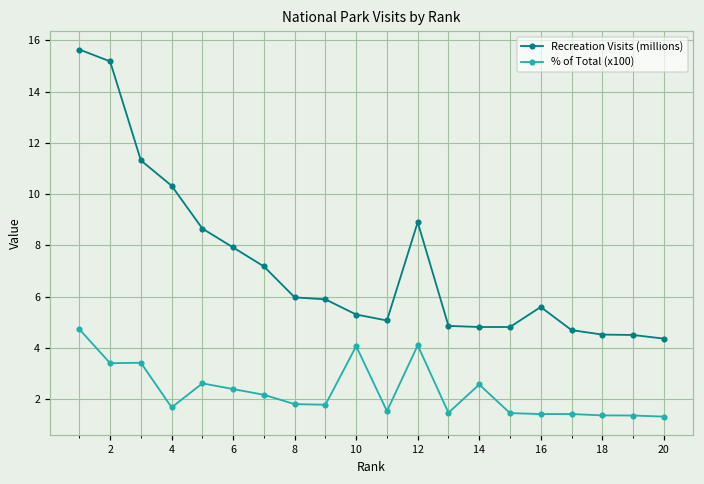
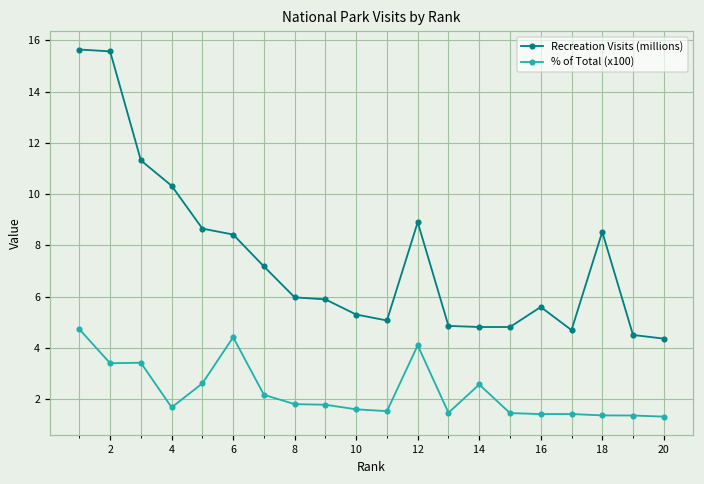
  {
    "Recreation Visits (millions)": {
-     "2": 15.2,
+     "2": 15.6,
      "4": 10.3,
-     "6": 7.9,
+     "6": 8.4,
      "8": 6.0,
      "10": 5.3,
      "12": 8.9,
      "14": 4.8,
      "16": 5.6,
-     "18": 4.5,
+     "18": 8.5,
      "20": 4.4
    },
    "% of Total (x100)": {
      "2": 3.4,
      "4": 1.7,
-     "6": 2.4,
+     "6": 4.4,
      "8": 1.8,
-     "10": 4.1,
+     "10": 1.6,
      "12": 4.1,
      "14": 2.6,
      "16": 1.4,
      "18": 1.4,
      "20": 1.3
    }
  }
